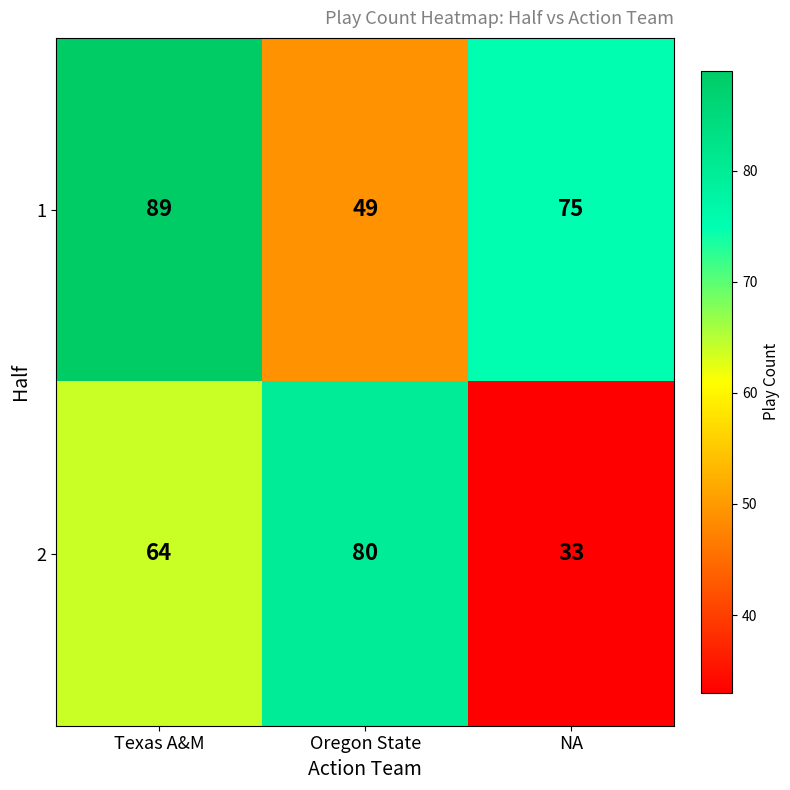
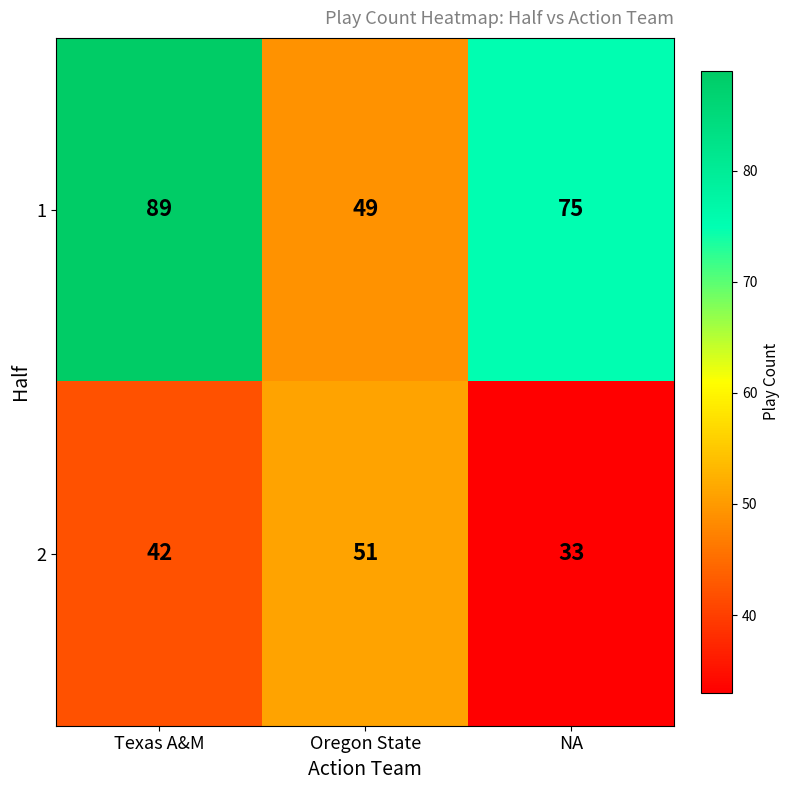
  {
    "1": {
      "Texas A&M": 89,
      "Oregon State": 49,
      "NA": 75
    },
    "2": {
-     "Texas A&M": 64,
-     "Oregon State": 80,
+     "Texas A&M": 42,
+     "Oregon State": 51,
      "NA": 33
    }
  }
